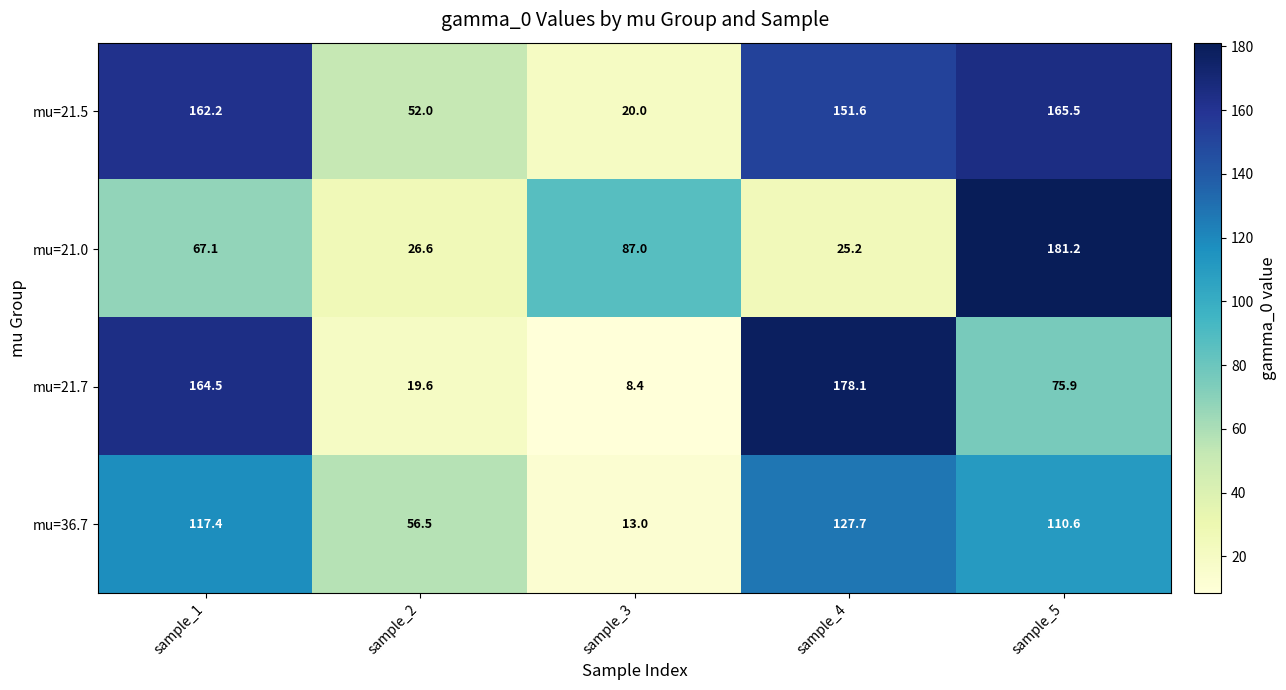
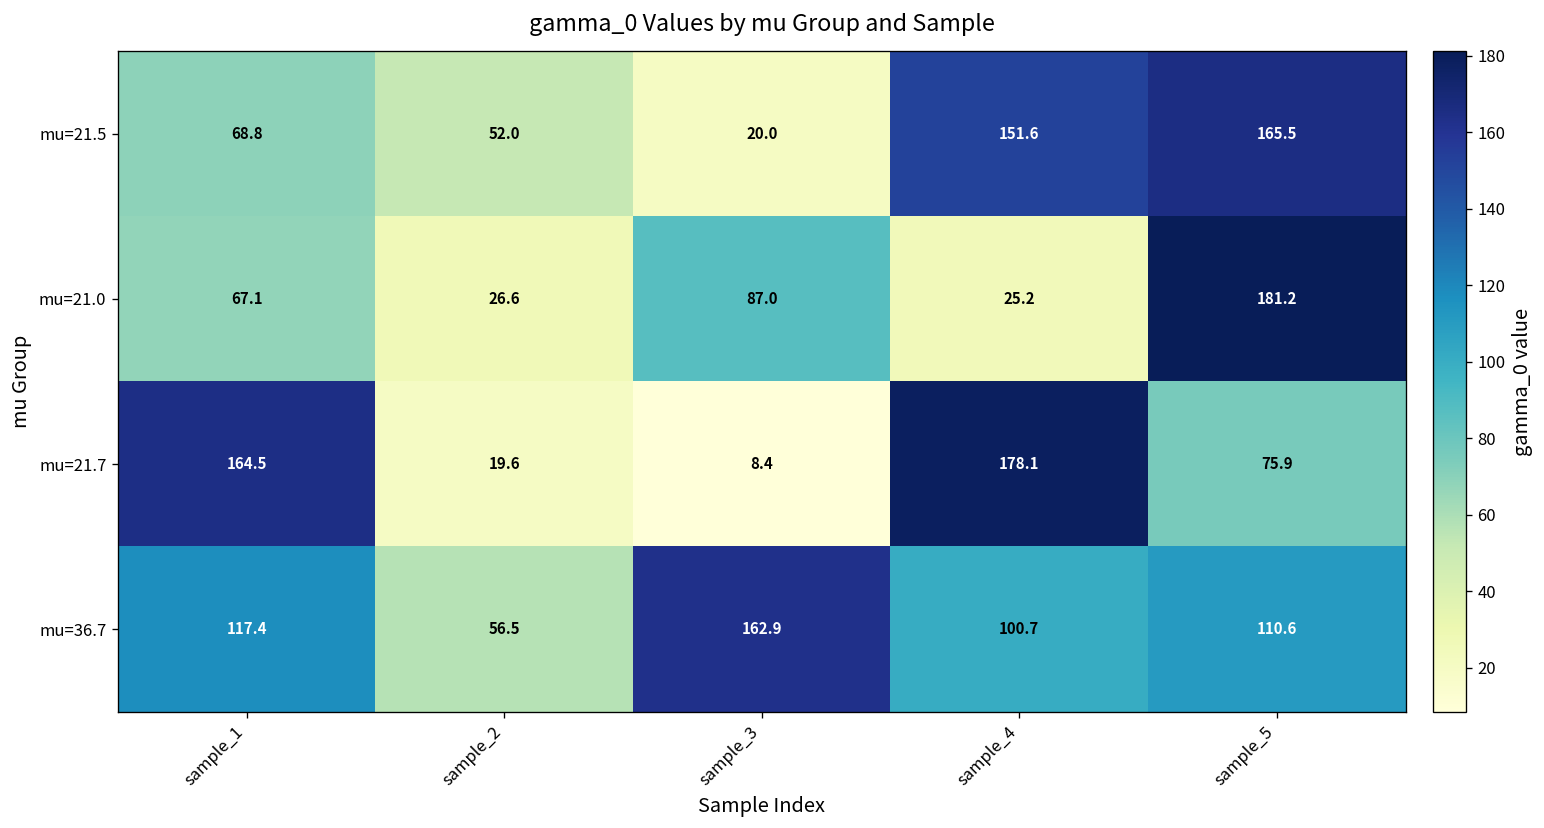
  {
    "mu=21.5": {
-     "sample_1": 162.2,
+     "sample_1": 68.8,
      "sample_2": 52.0,
      "sample_3": 20.0,
      "sample_4": 151.6,
      "sample_5": 165.5
    },
    "mu=21.0": {
      "sample_1": 67.1,
      "sample_2": 26.6,
      "sample_3": 87.0,
      "sample_4": 25.2,
      "sample_5": 181.2
    },
    "mu=21.7": {
      "sample_1": 164.5,
      "sample_2": 19.6,
      "sample_3": 8.4,
      "sample_4": 178.1,
      "sample_5": 75.9
    },
    "mu=36.7": {
      "sample_1": 117.4,
      "sample_2": 56.5,
-     "sample_3": 13.0,
-     "sample_4": 127.7,
+     "sample_3": 162.9,
+     "sample_4": 100.7,
      "sample_5": 110.6
    }
  }
